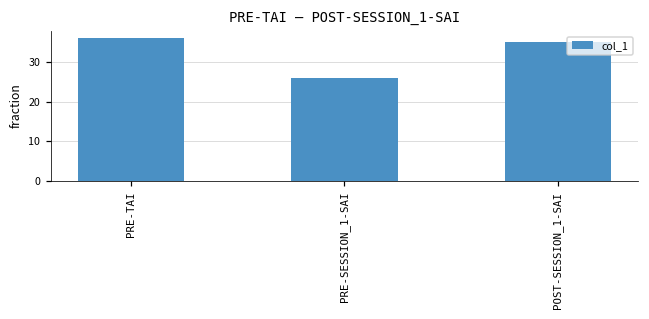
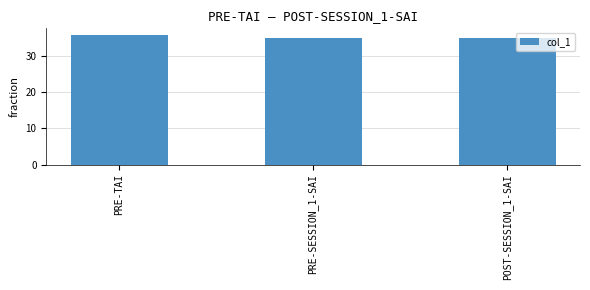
  {
    "PRE-TAI": 36,
-   "PRE-SESSION_1-SAI": 26,
+   "PRE-SESSION_1-SAI": 35,
    "POST-SESSION_1-SAI": 35
  }
